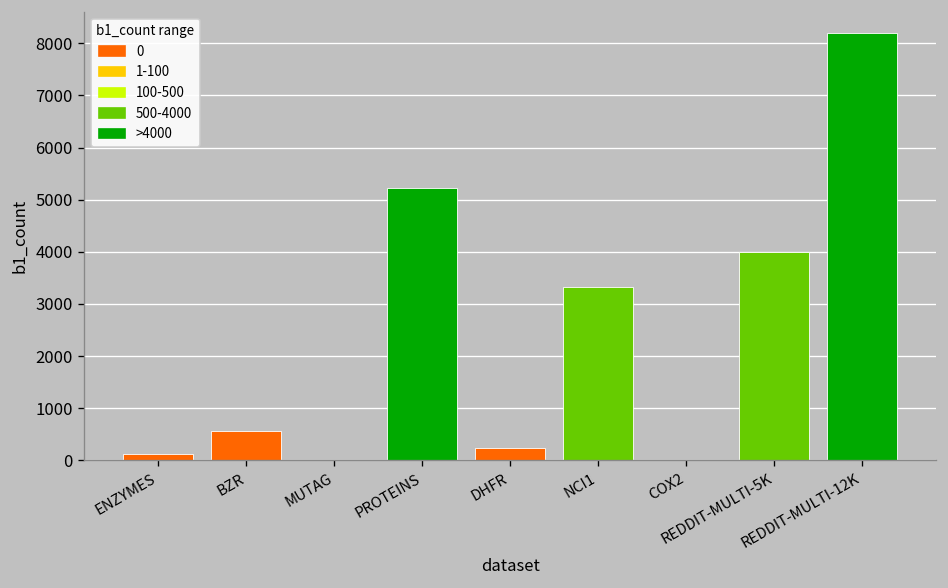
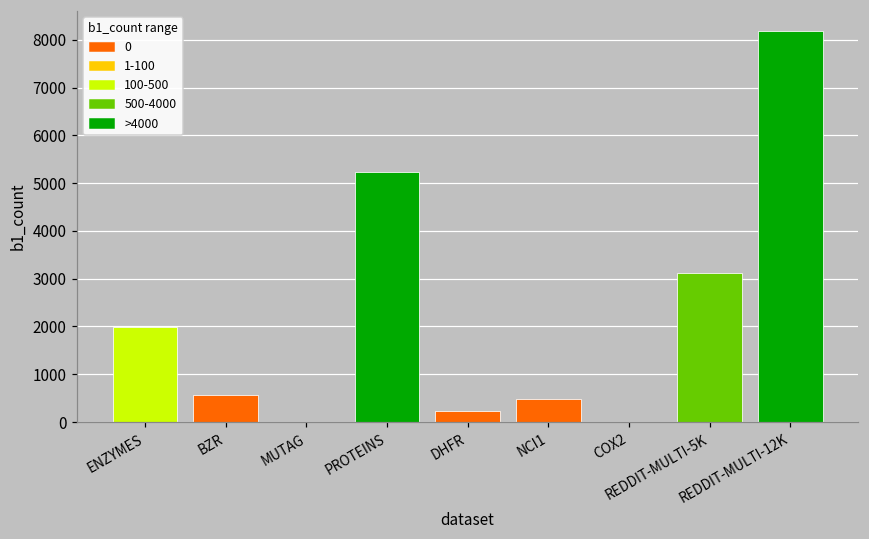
  {
-   "ENZYMES": 100,
+   "ENZYMES": 2000,
    "BZR": 600,
    "MUTAG": 0,
    "PROTEINS": 5200,
    "DHFR": 200,
-   "NCI1": 3300,
+   "NCI1": 500,
    "COX2": 0,
-   "REDDIT-MULTI-5K": 4000,
+   "REDDIT-MULTI-5K": 3100,
    "REDDIT-MULTI-12K": 8200
  }
